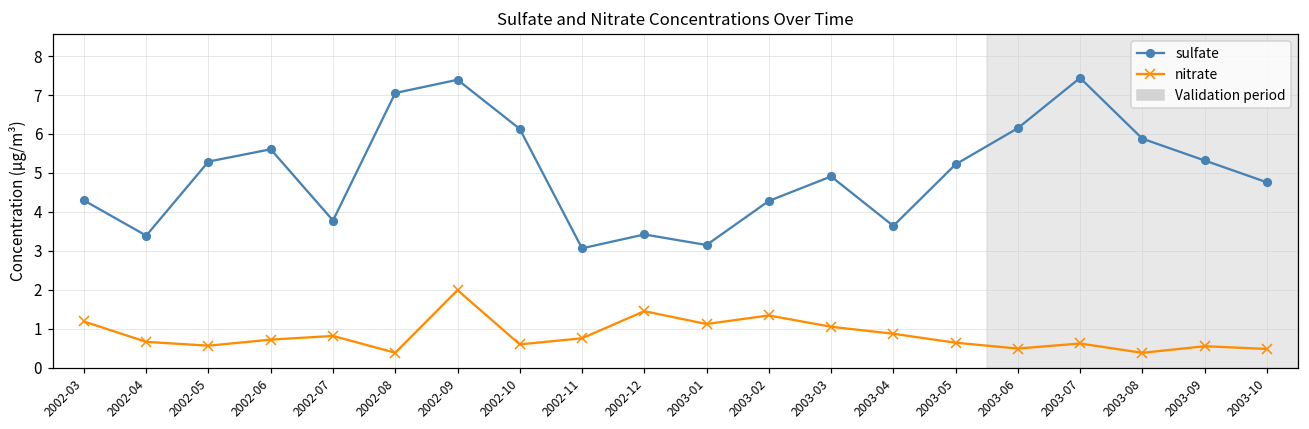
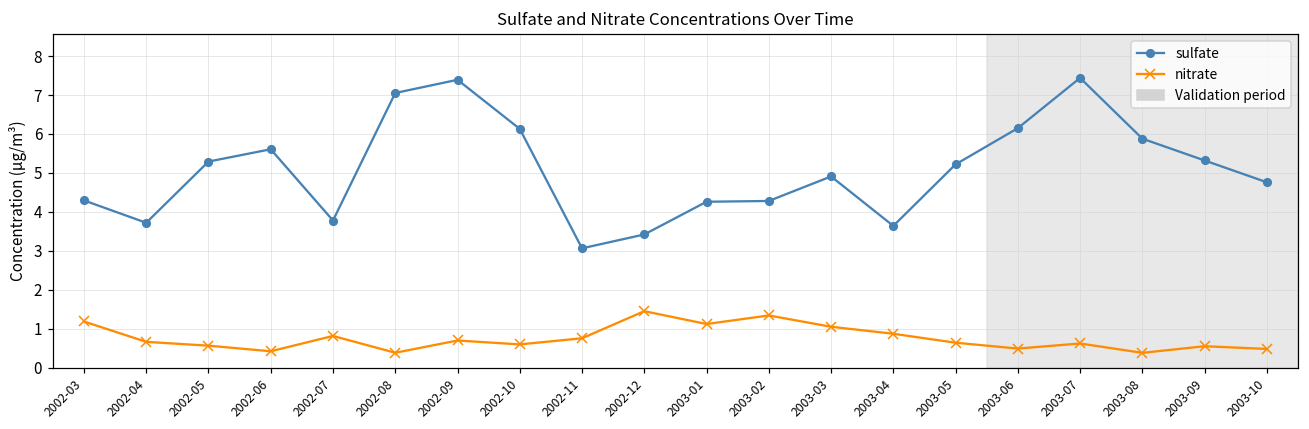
  {
    "sulfate": {
      "2002-03": 4.3,
-     "2002-04": 3.4,
+     "2002-04": 3.7,
      "2002-05": 5.3,
      "2002-06": 5.6,
      "2002-07": 3.8,
      "2002-08": 7.1,
      "2002-09": 7.4,
      "2002-10": 6.1,
      "2002-11": 3.1,
      "2002-12": 3.4,
-     "2003-01": 3.2,
+     "2003-01": 4.3,
      "2003-02": 4.3,
      "2003-03": 4.9,
      "2003-04": 3.6,
      "2003-05": 5.2,
      "2003-06": 6.2,
      "2003-07": 7.4,
      "2003-08": 5.9,
      "2003-09": 5.3,
      "2003-10": 4.8
    },
    "nitrate": {
      "2002-03": 1.2,
      "2002-04": 0.7,
      "2002-05": 0.6,
-     "2002-06": 0.7,
+     "2002-06": 0.4,
      "2002-07": 0.8,
      "2002-08": 0.4,
-     "2002-09": 2.0,
+     "2002-09": 0.7,
      "2002-10": 0.6,
      "2002-11": 0.8,
      "2002-12": 1.5,
      "2003-01": 1.1,
      "2003-02": 1.3,
      "2003-03": 1.1,
      "2003-04": 0.9,
      "2003-05": 0.6,
      "2003-06": 0.5,
      "2003-07": 0.6,
      "2003-08": 0.4,
      "2003-09": 0.6,
      "2003-10": 0.5
    }
  }
